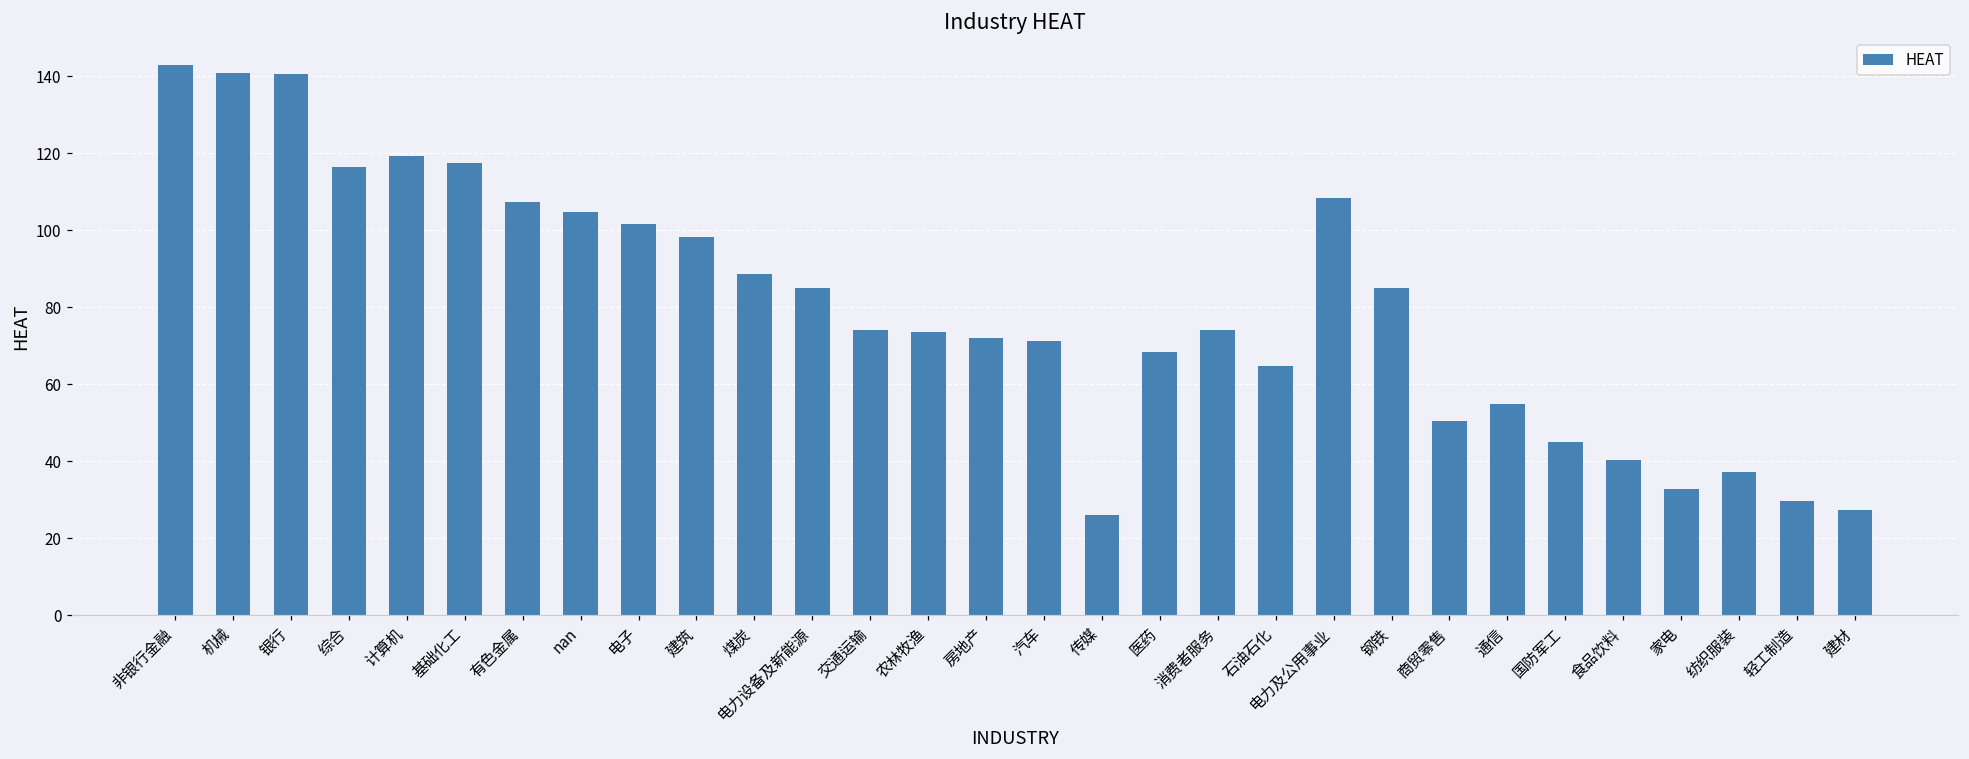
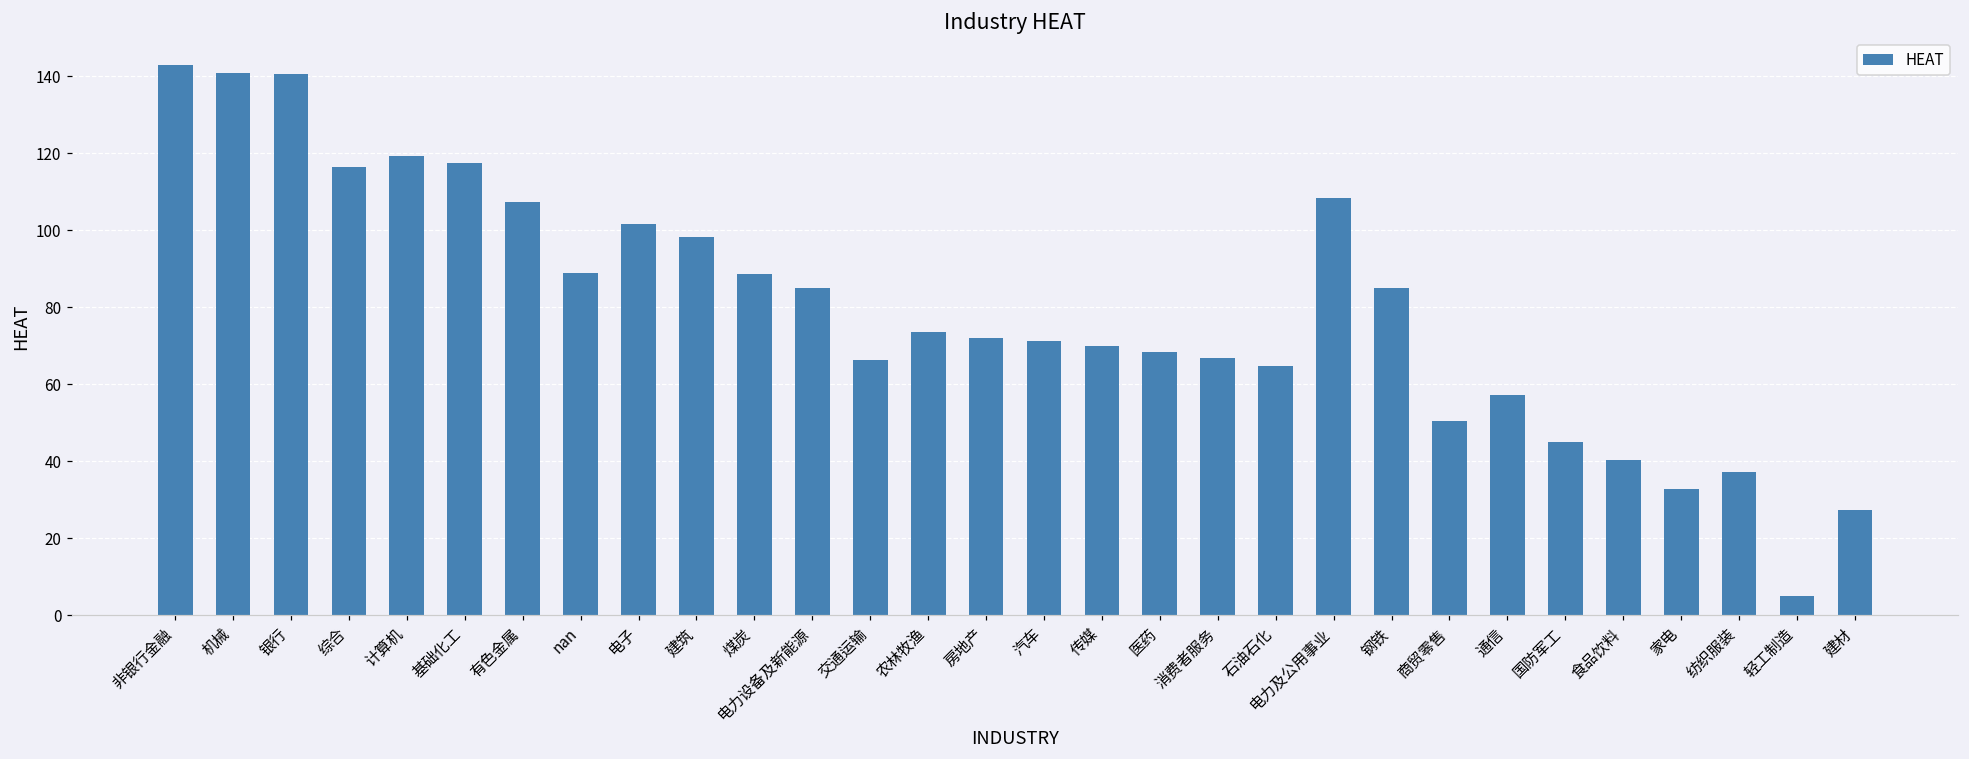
  {
    "非银行金融": 143,
    "机械": 141,
    "银行": 140,
    "综合": 116,
    "计算机": 119,
    "基础化工": 117,
    "有色金属": 107,
-   "nan": 105,
+   "nan": 89,
    "电子": 102,
    "建筑": 98,
    "煤炭": 89,
    "电力设备及新能源": 85,
-   "交通运输": 74,
+   "交通运输": 66,
    "农林牧渔": 74,
    "房地产": 72,
    "汽车": 71,
-   "传媒": 26,
+   "传媒": 70,
    "医药": 68,
-   "消费者服务": 74,
+   "消费者服务": 67,
    "石油石化": 65,
    "电力及公用事业": 108,
    "钢铁": 85,
    "商贸零售": 50,
-   "通信": 55,
+   "通信": 57,
    "国防军工": 45,
    "食品饮料": 40,
    "家电": 33,
    "纺织服装": 37,
-   "轻工制造": 30,
+   "轻工制造": 5,
    "建材": 27
  }
